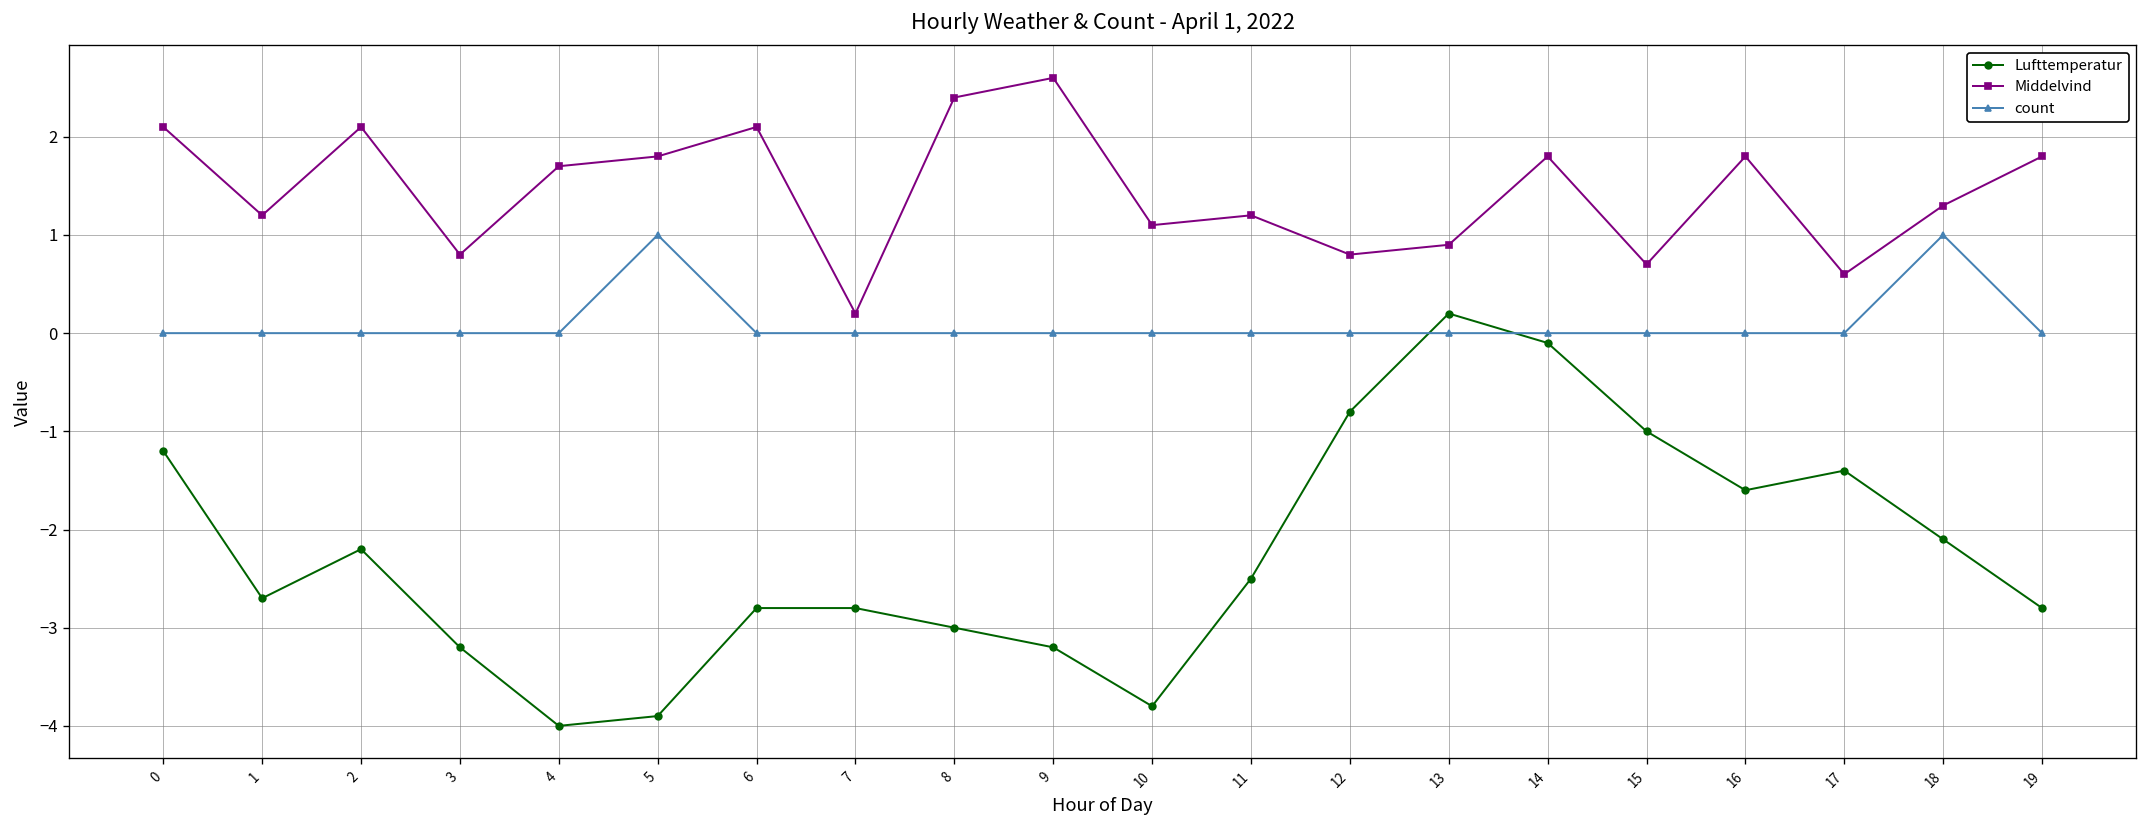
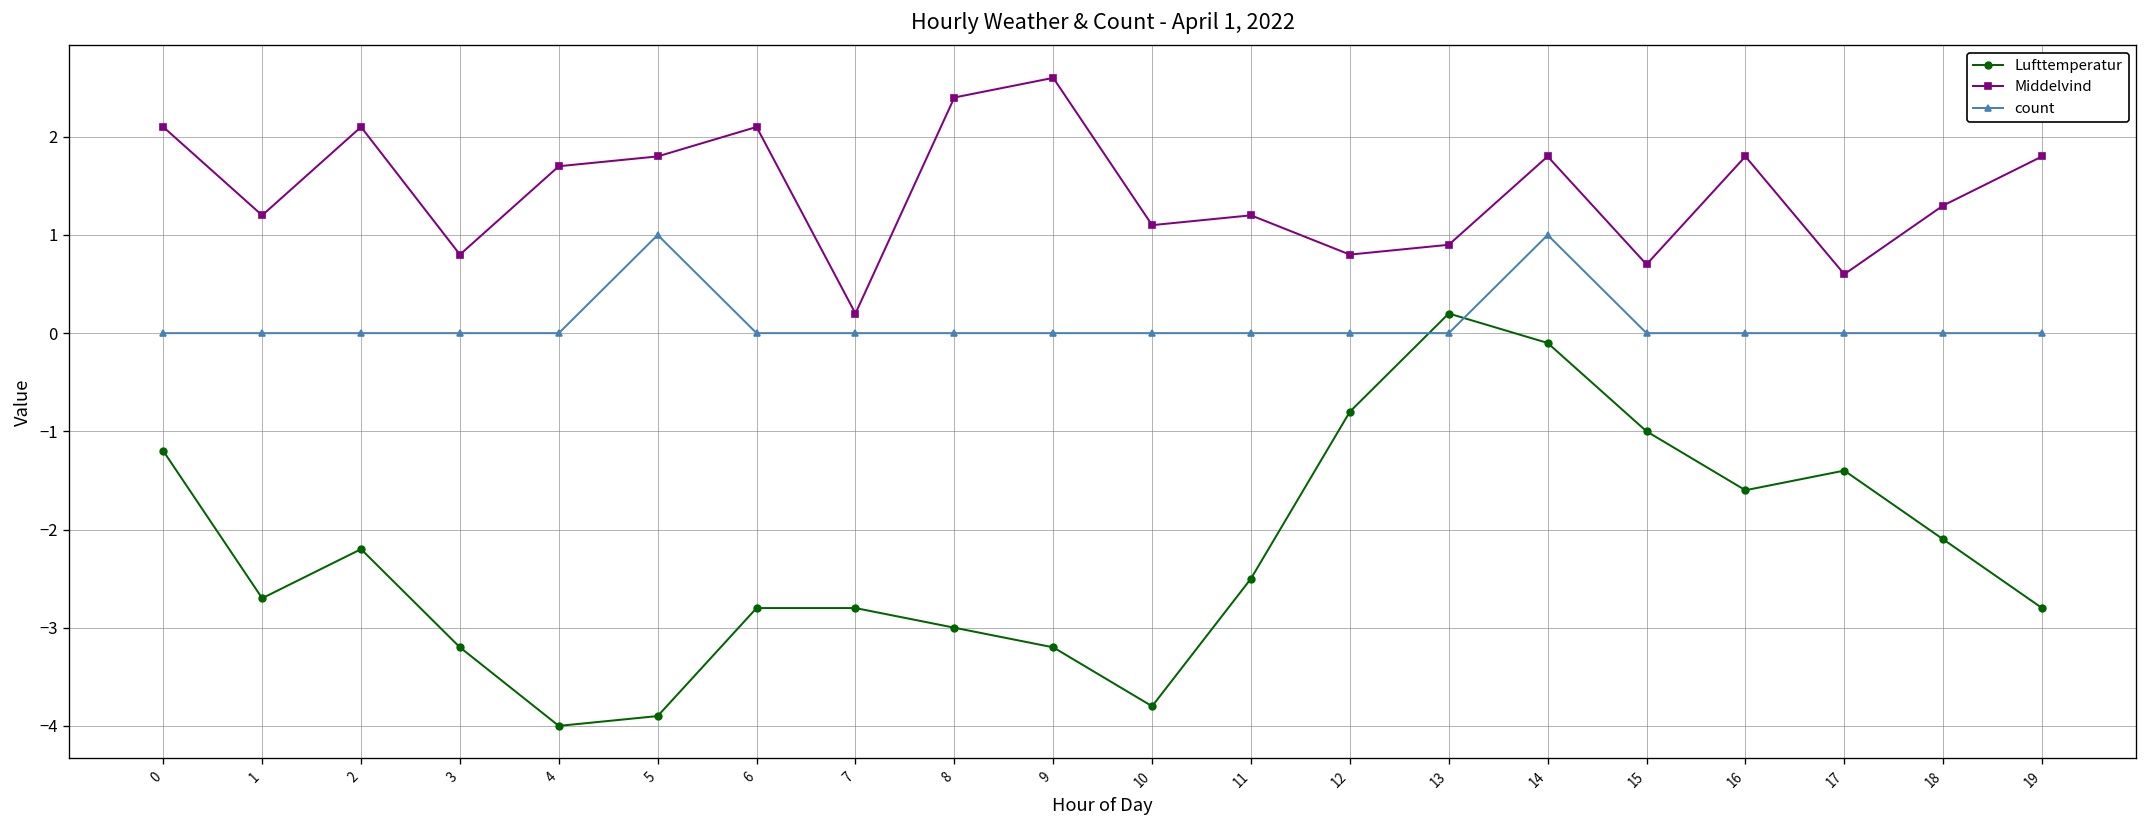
  {
    "Lufttemperatur": {
      "0": -1.2,
      "1": -2.7,
      "2": -2.2,
      "3": -3.2,
      "4": -4,
      "5": -3.9,
      "6": -2.8,
      "7": -2.8,
      "8": -3,
      "9": -3.2,
      "10": -3.8,
      "11": -2.5,
      "12": -0.8,
      "13": 0.2,
      "14": -0.1,
      "15": -1,
      "16": -1.6,
      "17": -1.4,
      "18": -2.1,
      "19": -2.8
    },
    "Middelvind": {
      "0": 2.1,
      "1": 1.2,
      "2": 2.1,
      "3": 0.8,
      "4": 1.7,
      "5": 1.8,
      "6": 2.1,
      "7": 0.2,
      "8": 2.4,
      "9": 2.6,
      "10": 1.1,
      "11": 1.2,
      "12": 0.8,
      "13": 0.9,
      "14": 1.8,
      "15": 0.7,
      "16": 1.8,
      "17": 0.6,
      "18": 1.3,
      "19": 1.8
    },
    "count": {
      "0": 0,
      "1": 0,
      "2": 0,
      "3": 0,
      "4": 0,
      "5": 1,
      "6": 0,
      "7": 0,
      "8": 0,
      "9": 0,
      "10": 0,
      "11": 0,
      "12": 0,
      "13": 0,
-     "14": 0,
+     "14": 1,
      "15": 0,
      "16": 0,
      "17": 0,
-     "18": 1,
+     "18": 0,
      "19": 0
    }
  }
